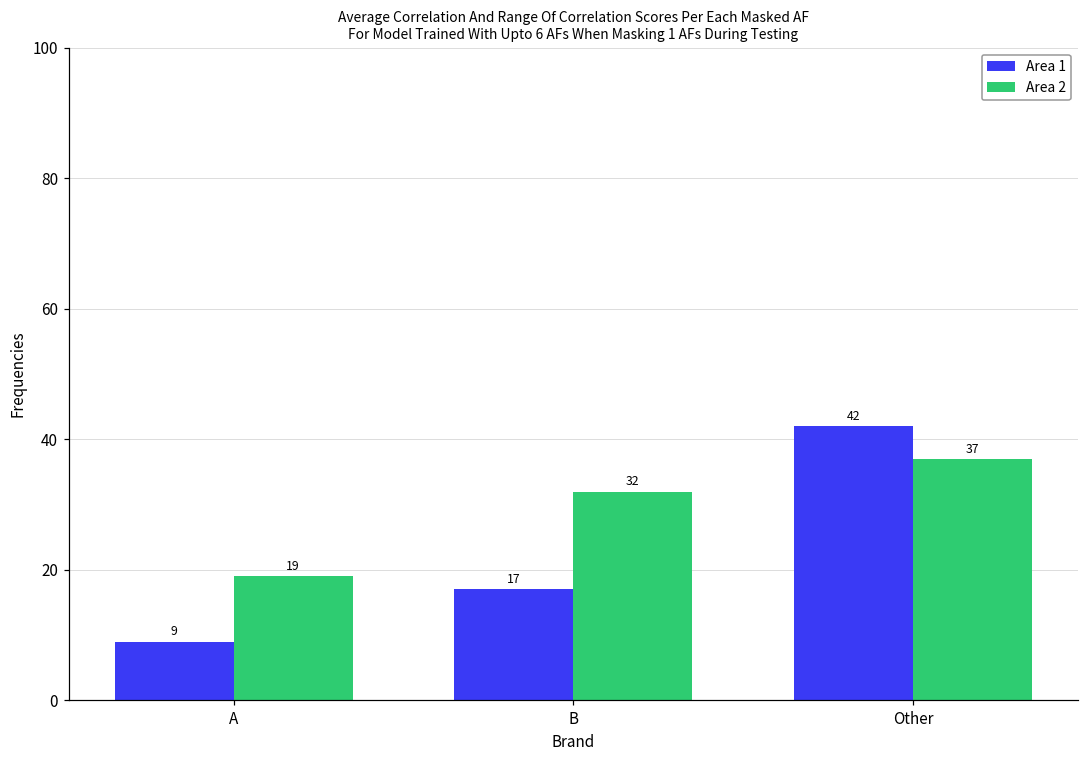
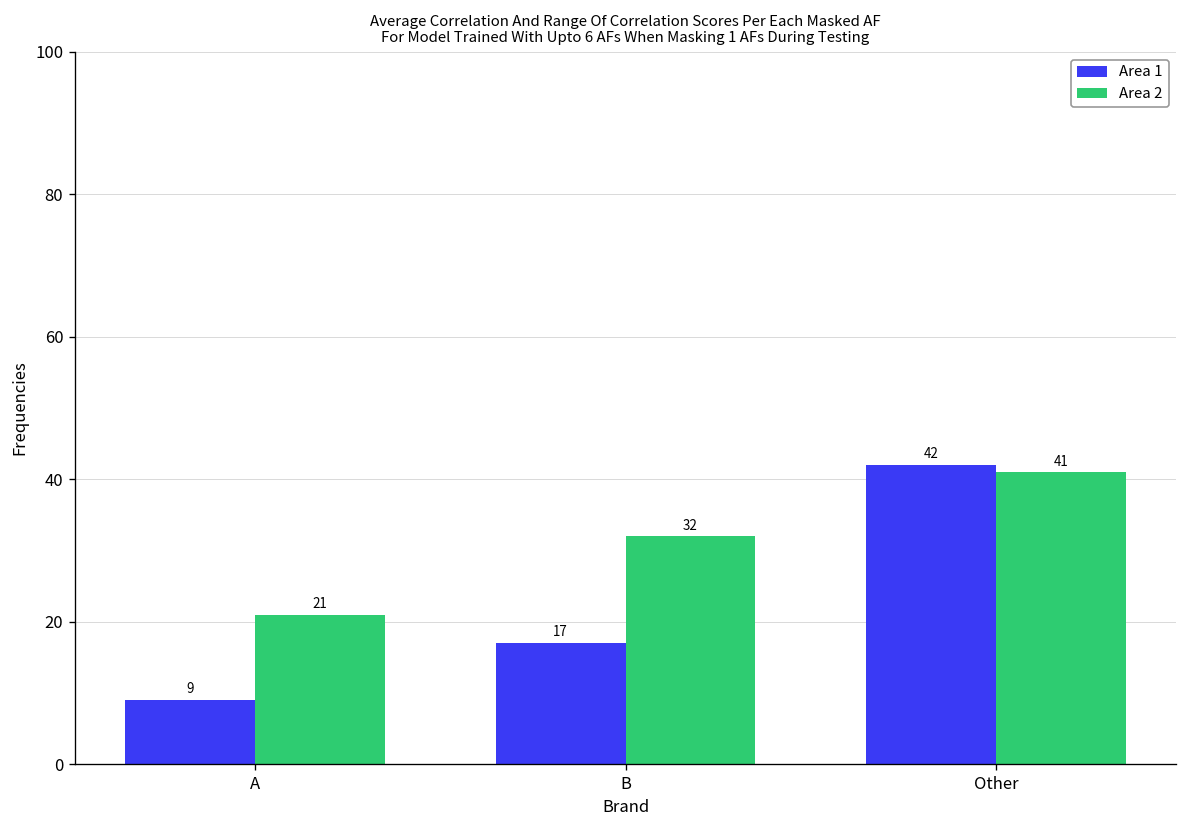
  {
    "Area 1": {
      "A": 9,
      "B": 17,
      "Other": 42
    },
    "Area 2": {
-     "A": 19,
+     "A": 21,
      "B": 32,
-     "Other": 37
+     "Other": 41
    }
  }
